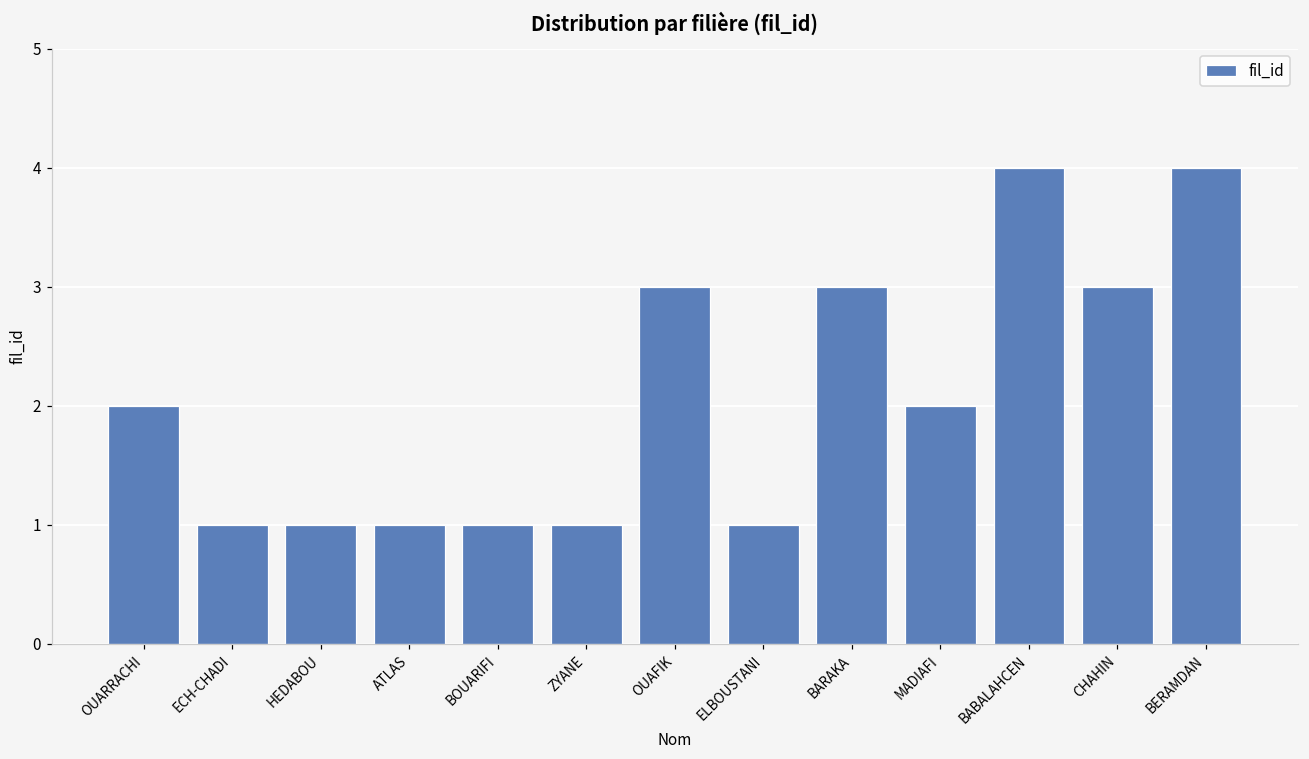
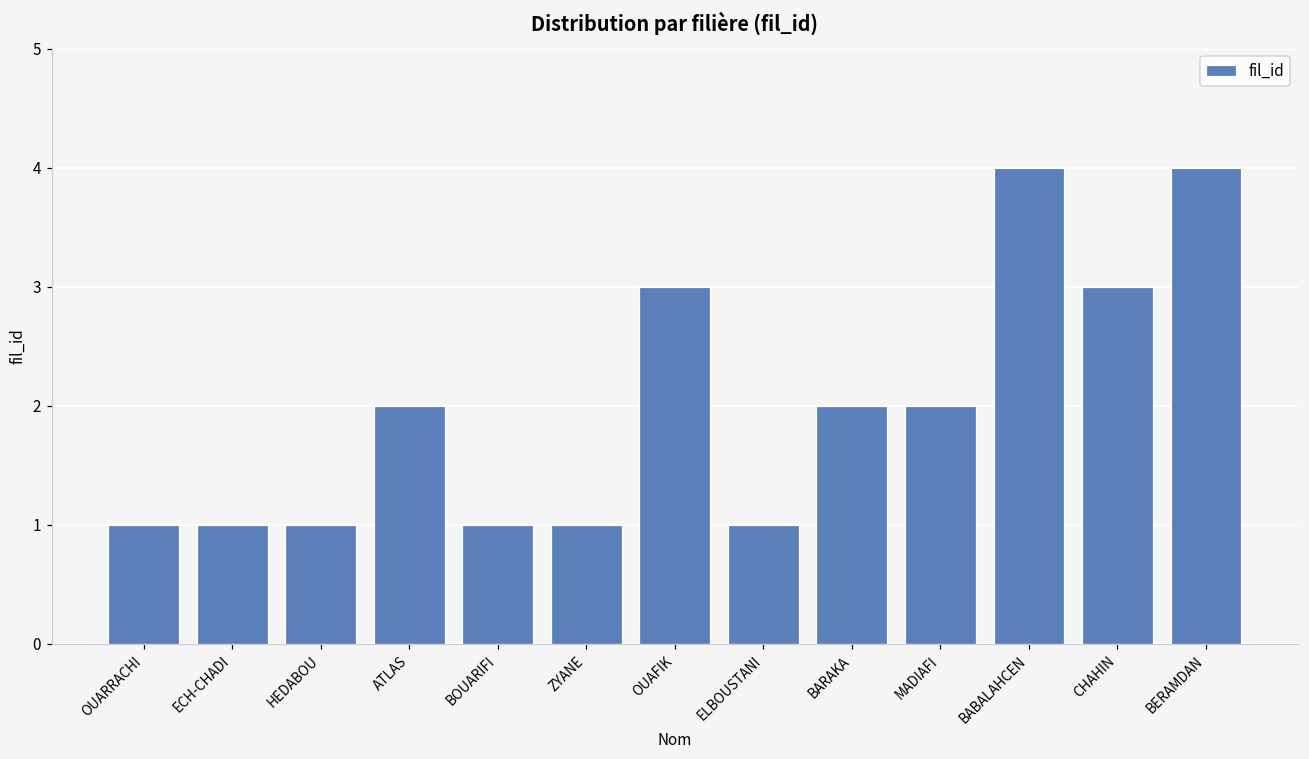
  {
-   "OUARRACHI": 2,
+   "OUARRACHI": 1,
    "ECH-CHADI": 1,
    "HEDABOU": 1,
-   "ATLAS": 1,
+   "ATLAS": 2,
    "BOUARIFI": 1,
    "ZYANE": 1,
    "OUAFIK": 3,
    "ELBOUSTANI": 1,
-   "BARAKA": 3,
+   "BARAKA": 2,
    "MADIAFI": 2,
    "BABALAHCEN": 4,
    "CHAHIN": 3,
    "BERAMDAN": 4
  }
